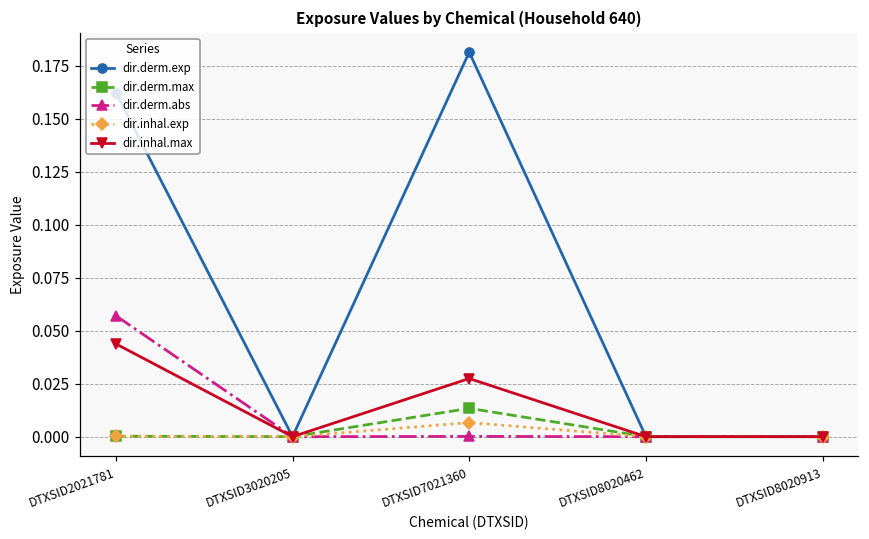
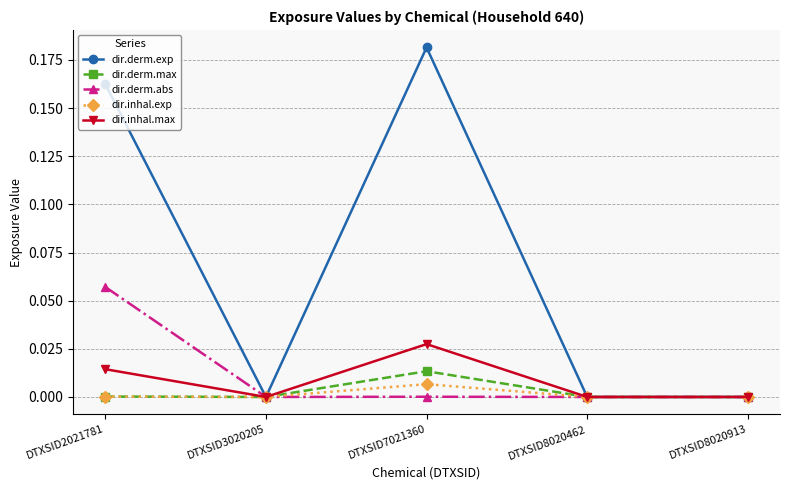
  {
    "dir.derm.exp": {
      "DTXSID7021360": 0.182
    },
    "dir.derm.max": {
      "DTXSID7021360": 0.013
    },
    "dir.derm.abs": {
      "DTXSID2021781": 0.057,
      "DTXSID7021360": 0.000
    },
    "dir.inhal.exp": {
      "DTXSID7021360": 0.007
    },
    "dir.inhal.max": {
-     "DTXSID2021781": 0.044,
+     "DTXSID2021781": 0.014,
      "DTXSID7021360": 0.027
    }
  }
